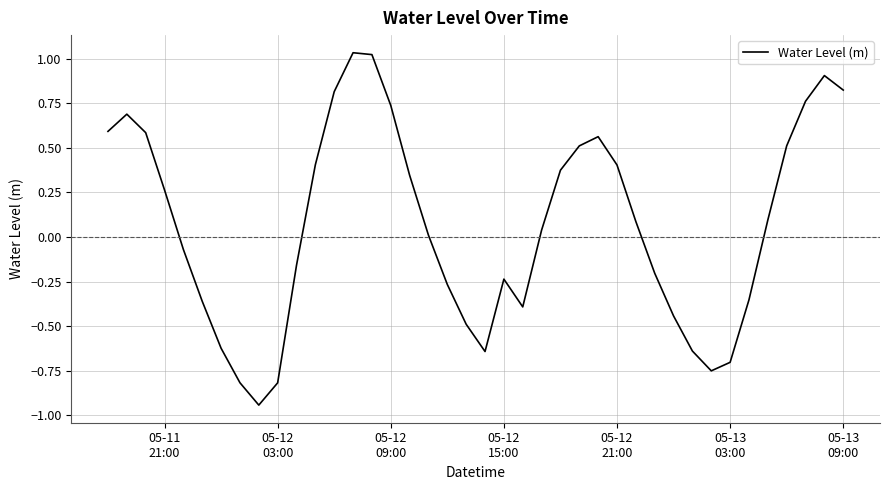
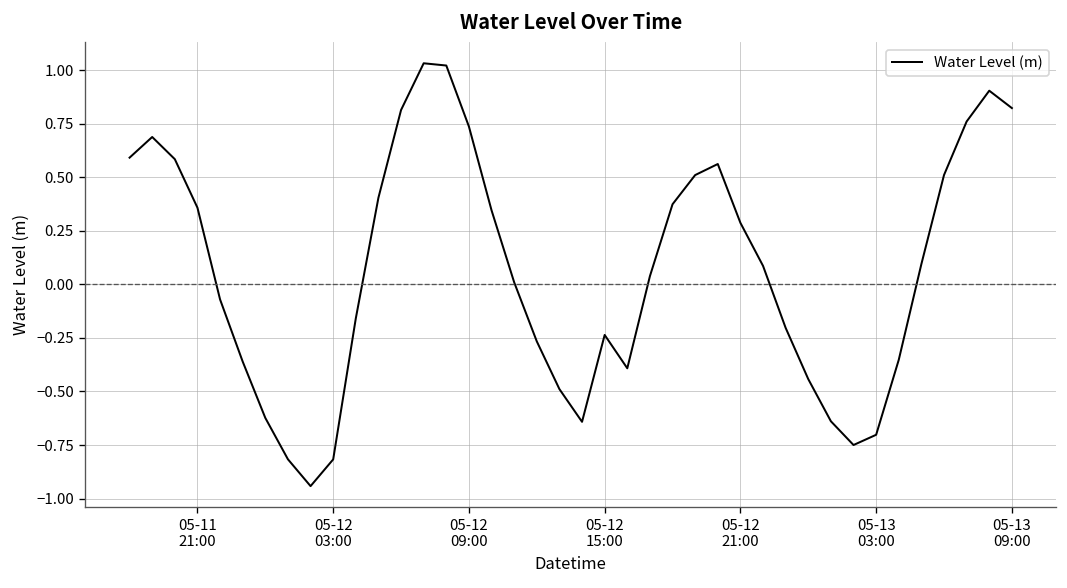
  {
-   "05-11 21:00": 0.26,
+   "05-11 21:00": 0.36,
    "05-12 03:00": -0.82,
    "05-12 09:00": 0.74,
    "05-12 15:00": -0.24,
-   "05-12 21:00": 0.40,
+   "05-12 21:00": 0.29,
    "05-13 03:00": -0.70,
    "05-13 09:00": 0.82
  }
